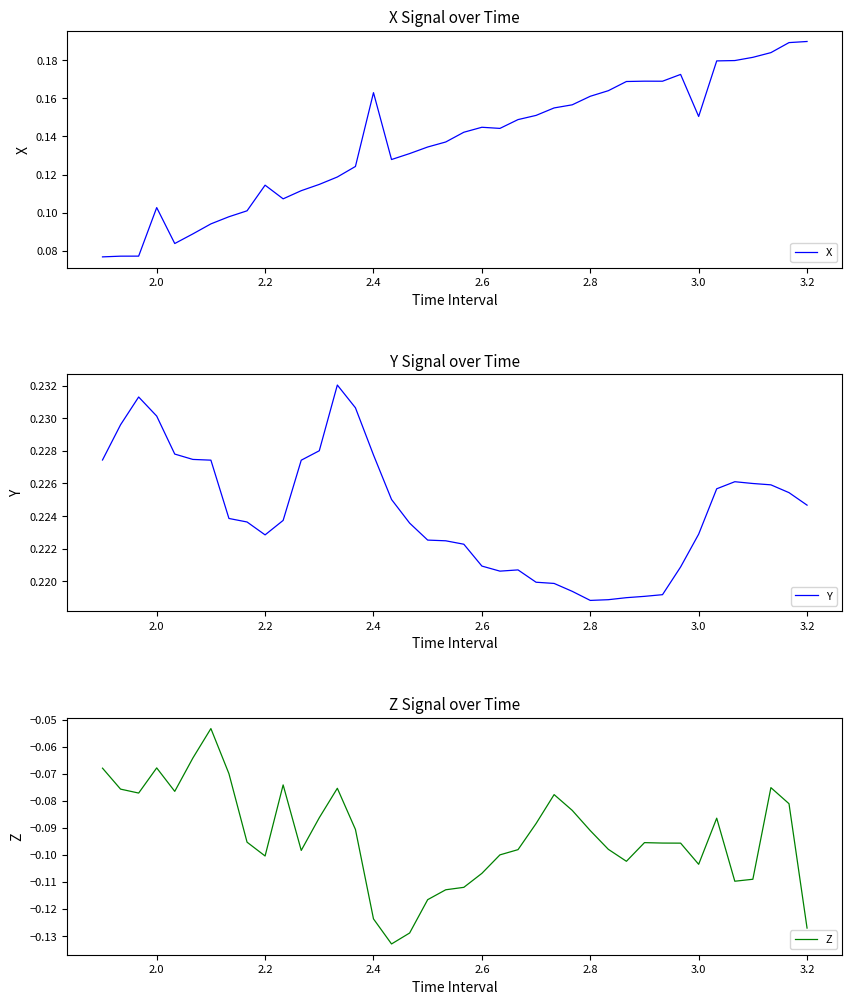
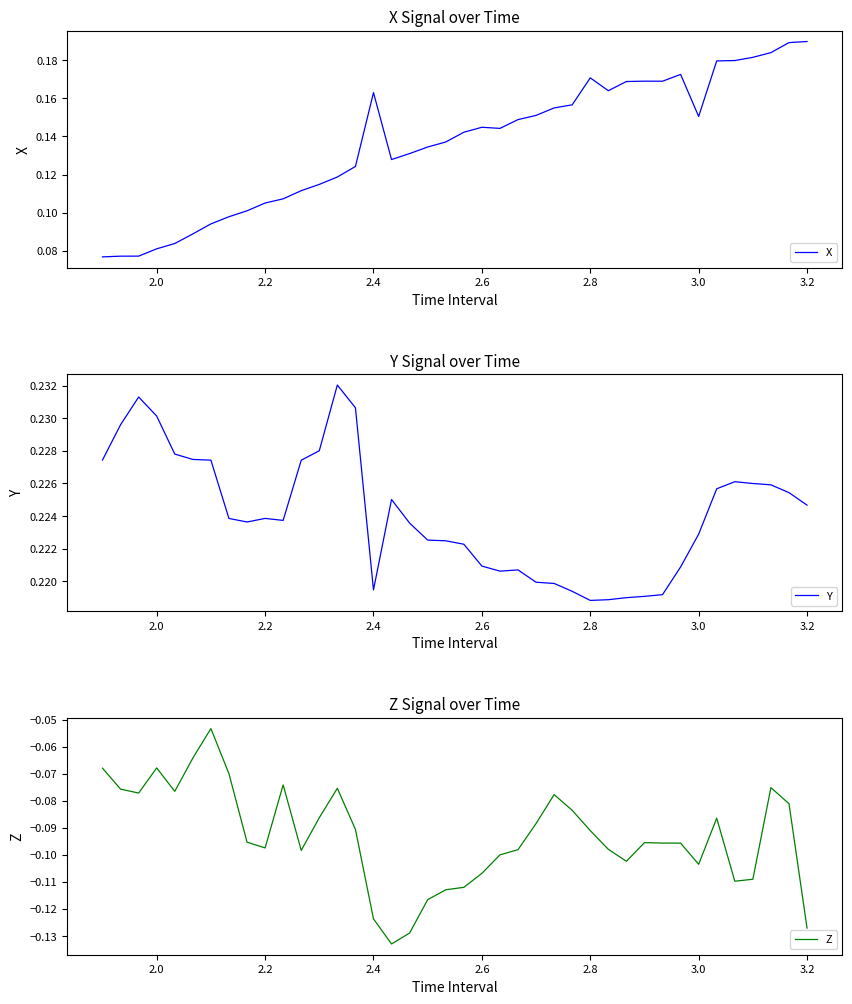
  {
    "X Signal over Time": {
-     "2.0": 0.103,
-     "2.2": 0.114,
+     "2.0": 0.081,
+     "2.2": 0.105,
      "2.4": 0.163,
      "2.6": 0.145,
-     "2.8": 0.161,
+     "2.8": 0.171,
      "3.0": 0.151,
      "3.2": 0.190
    },
    "Y Signal over Time": {
      "2.0": 0.2301,
-     "2.2": 0.2228,
-     "2.4": 0.2277,
+     "2.2": 0.2239,
+     "2.4": 0.2195,
      "2.6": 0.2209,
      "2.8": 0.2188,
      "3.0": 0.2229,
      "3.2": 0.2247
    },
    "Z Signal over Time": {
      "2.0": -0.068,
-     "2.2": -0.100,
+     "2.2": -0.097,
      "2.4": -0.124,
      "2.6": -0.107,
      "2.8": -0.091,
      "3.0": -0.104,
      "3.2": -0.127
    }
  }
